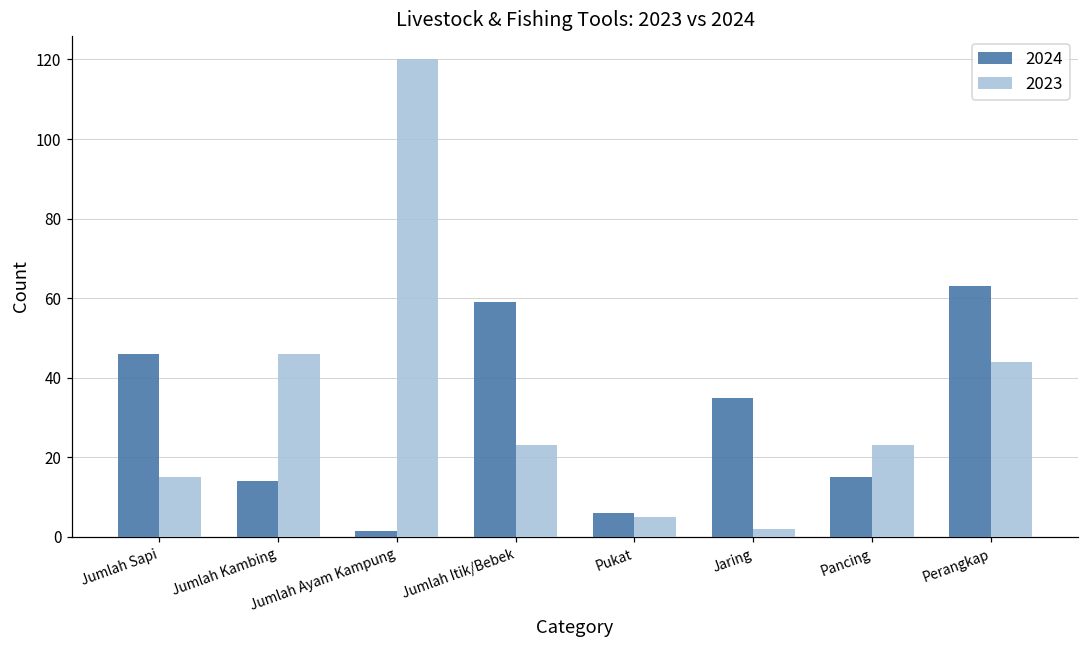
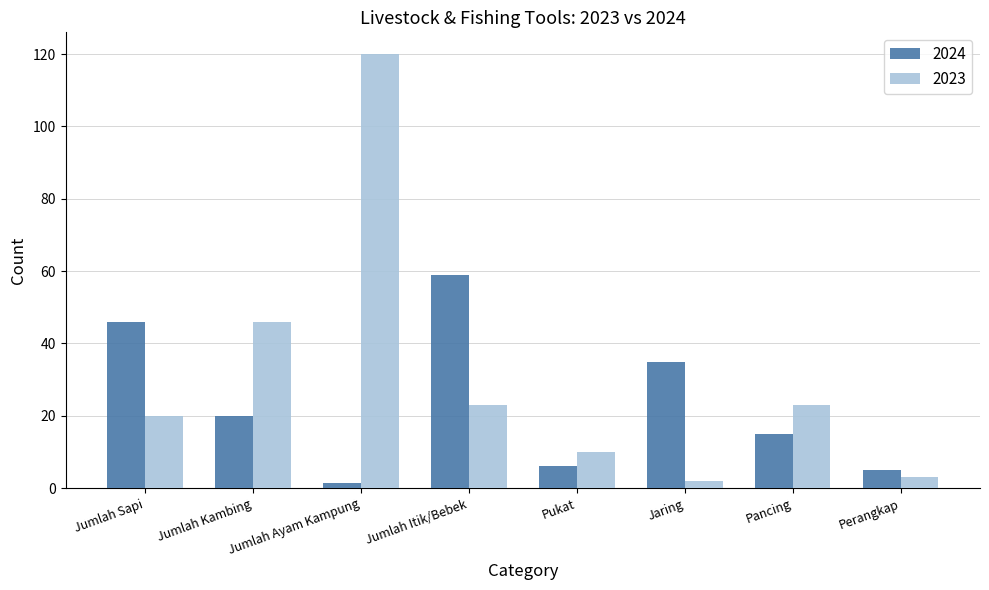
  {
    "2024": {
      "Jumlah Sapi": 46,
-     "Jumlah Kambing": 14,
+     "Jumlah Kambing": 20,
      "Jumlah Ayam Kampung": 2,
      "Jumlah Itik/Bebek": 59,
      "Pukat": 6,
      "Jaring": 35,
      "Pancing": 15,
-     "Perangkap": 63
+     "Perangkap": 5
    },
    "2023": {
-     "Jumlah Sapi": 15,
+     "Jumlah Sapi": 20,
      "Jumlah Kambing": 46,
      "Jumlah Ayam Kampung": 120,
      "Jumlah Itik/Bebek": 23,
-     "Pukat": 5,
+     "Pukat": 10,
      "Jaring": 2,
      "Pancing": 23,
-     "Perangkap": 44
+     "Perangkap": 3
    }
  }
